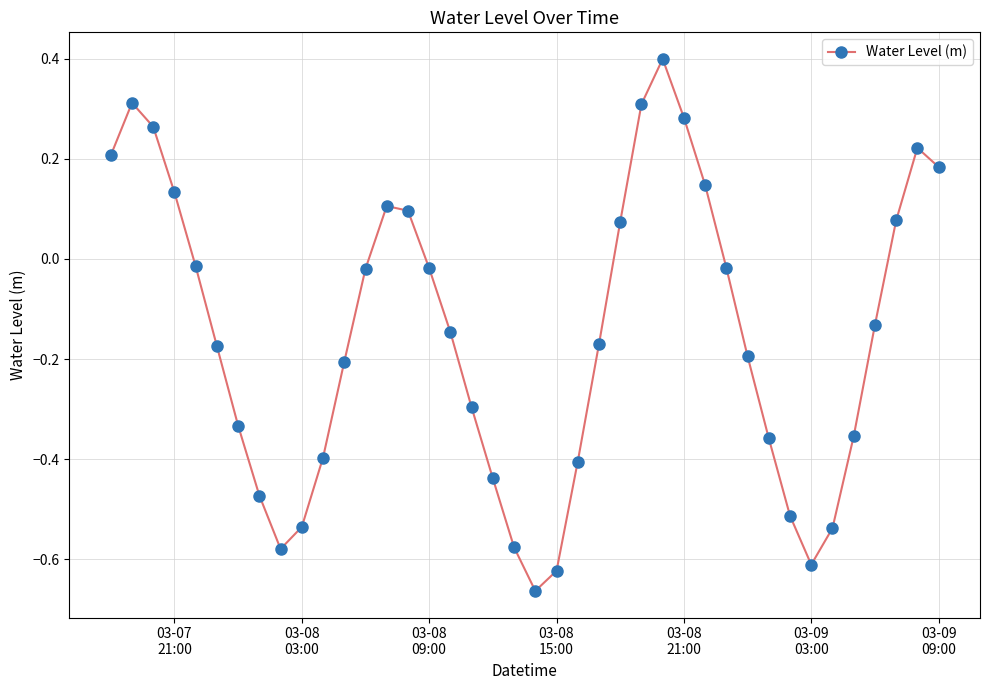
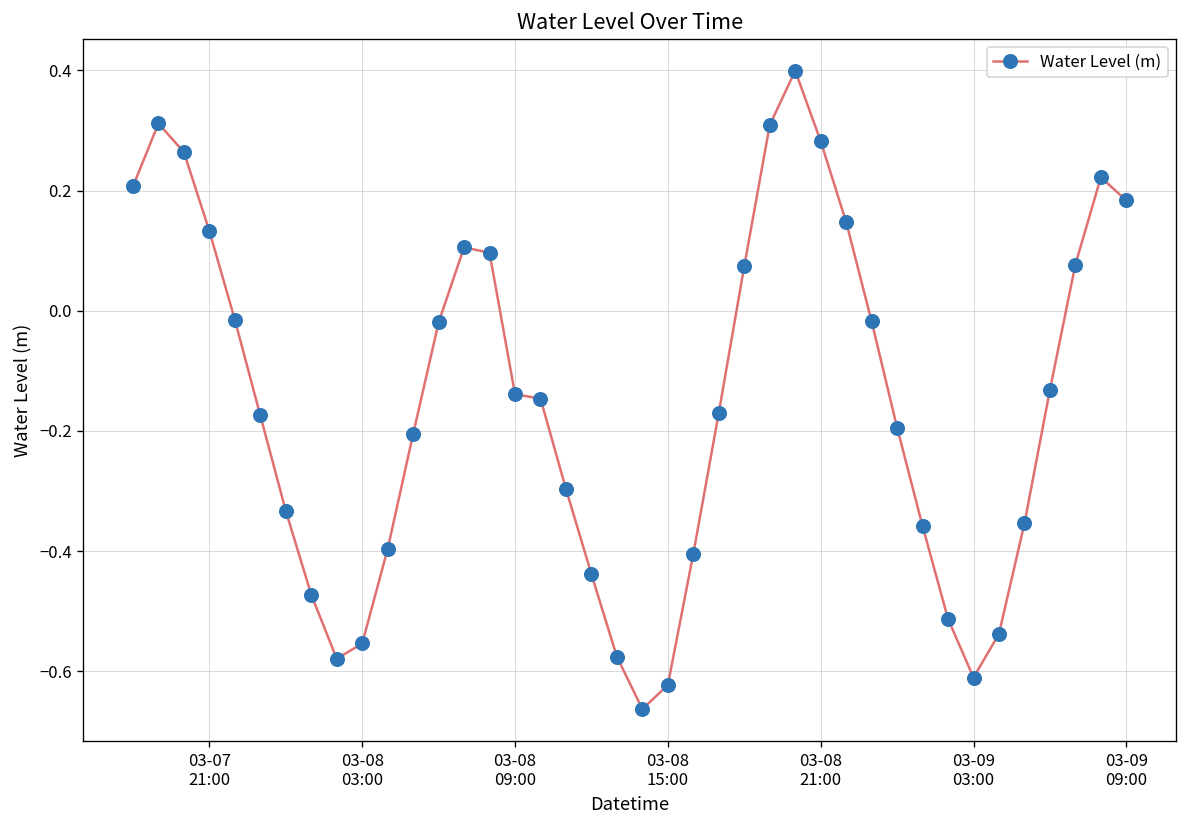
  {
    "03-07 21:00": 0.13,
-   "03-08 03:00": -0.53,
-   "03-08 09:00": -0.02,
+   "03-08 03:00": -0.55,
+   "03-08 09:00": -0.14,
    "03-08 15:00": -0.62,
    "03-08 21:00": 0.28,
    "03-09 03:00": -0.61,
    "03-09 09:00": 0.18
  }
